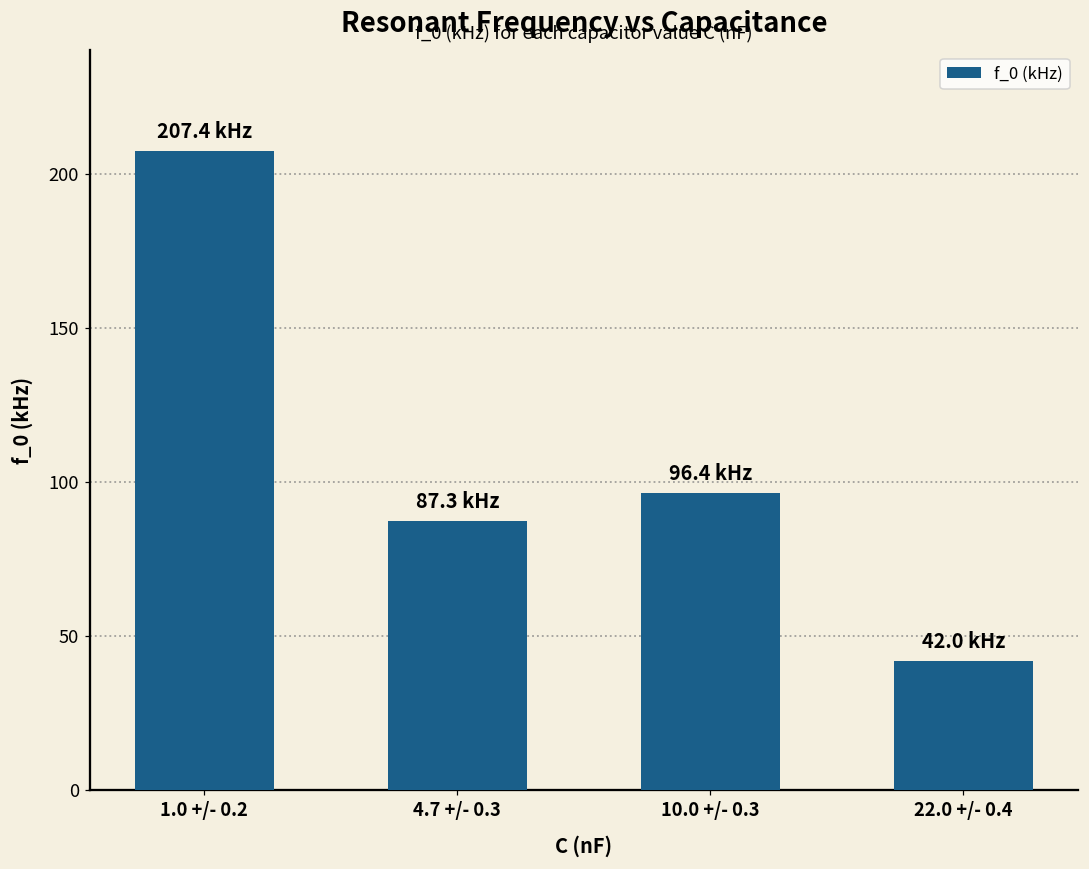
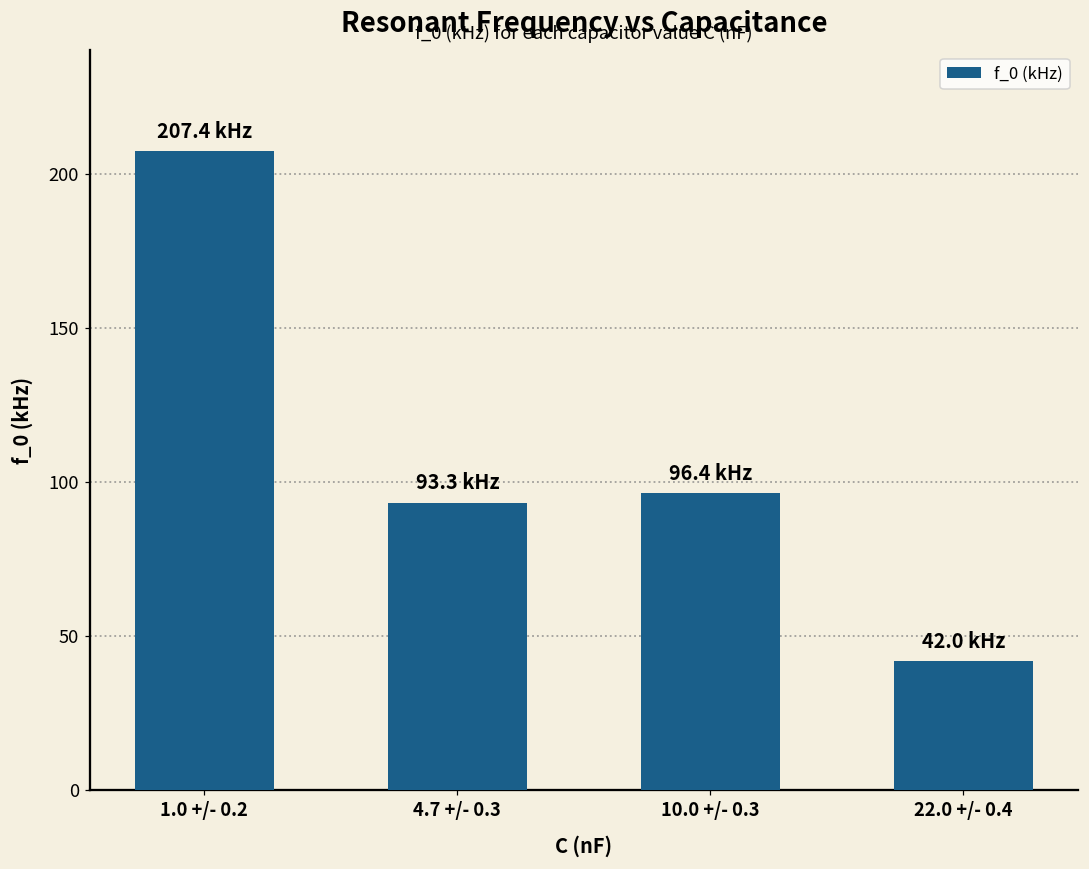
  {
    "1.0 +/- 0.2": 207.4,
-   "4.7 +/- 0.3": 87.3,
+   "4.7 +/- 0.3": 93.3,
    "10.0 +/- 0.3": 96.4,
    "22.0 +/- 0.4": 42.0
  }
